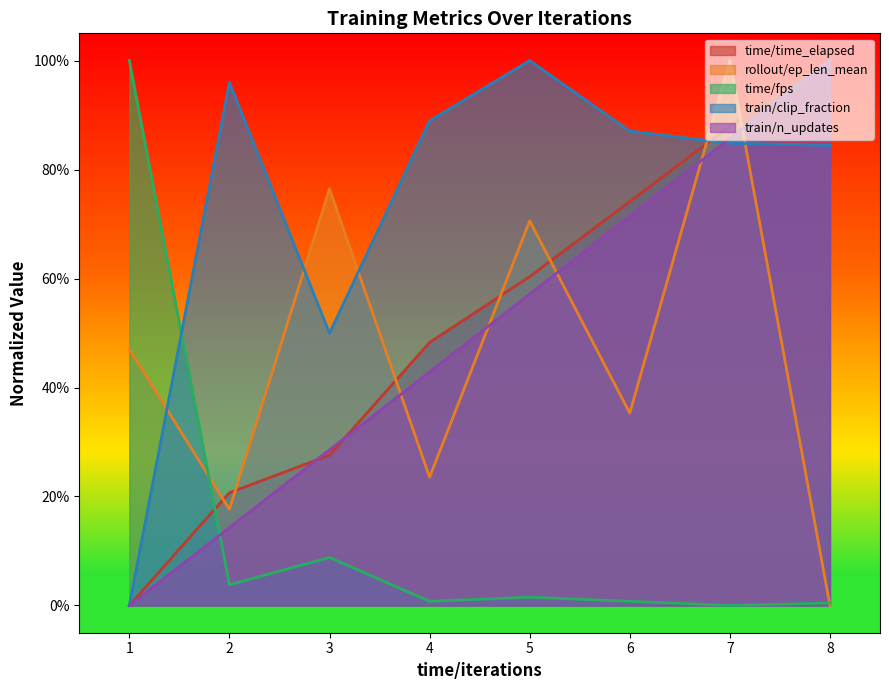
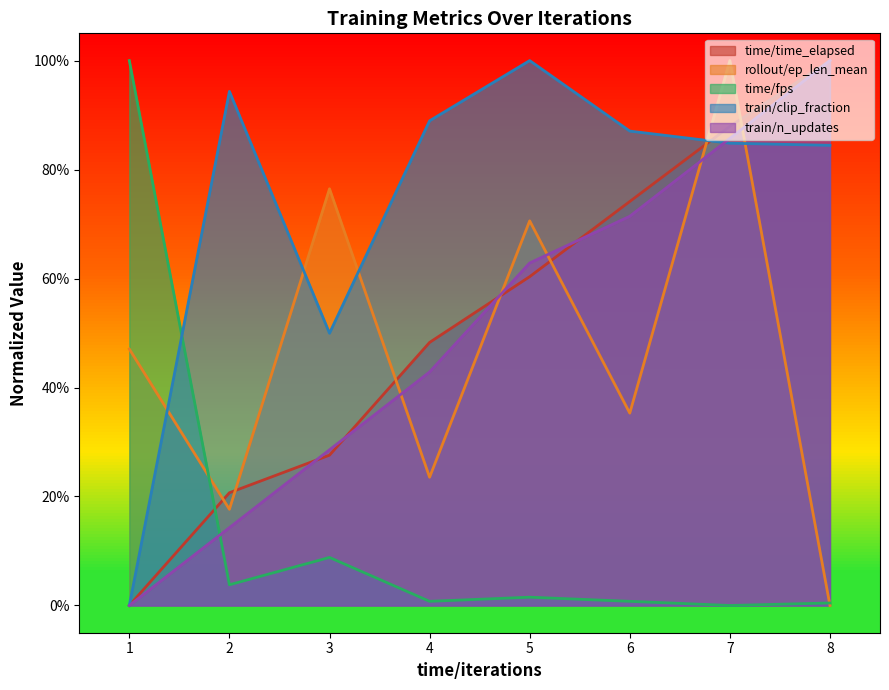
  {
    "time/time_elapsed": {
      "2": "21%",
      "3": "28%",
      "4": "48%",
      "5": "60%",
      "6": "74%"
    },
    "rollout/ep_len_mean": {
      "1": "47%",
      "2": "18%",
      "3": "76%",
      "4": "24%",
      "5": "71%",
      "6": "35%"
    },
    "time/fps": {
      "1": "100%",
      "2": "4%",
      "3": "9%",
      "4": "1%",
      "5": "2%",
      "6": "1%",
      "7": "0%"
    },
    "train/clip_fraction": {
-     "2": "96%",
+     "2": "94%",
      "3": "50%",
      "4": "89%",
      "5": "100%",
      "6": "87%",
      "7": "85%",
      "8": "84%"
    },
    "train/n_updates": {
      "2": "14%",
      "3": "29%",
      "4": "43%",
-     "5": "57%",
+     "5": "63%",
      "6": "71%"
    }
  }
